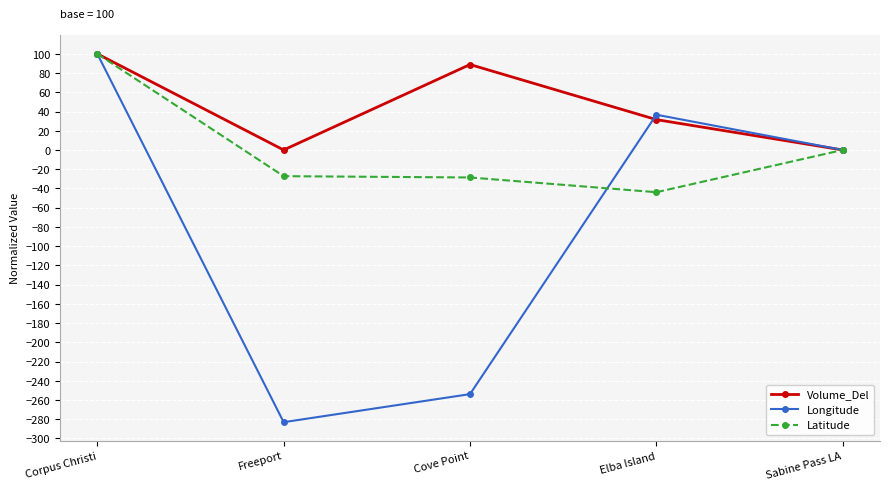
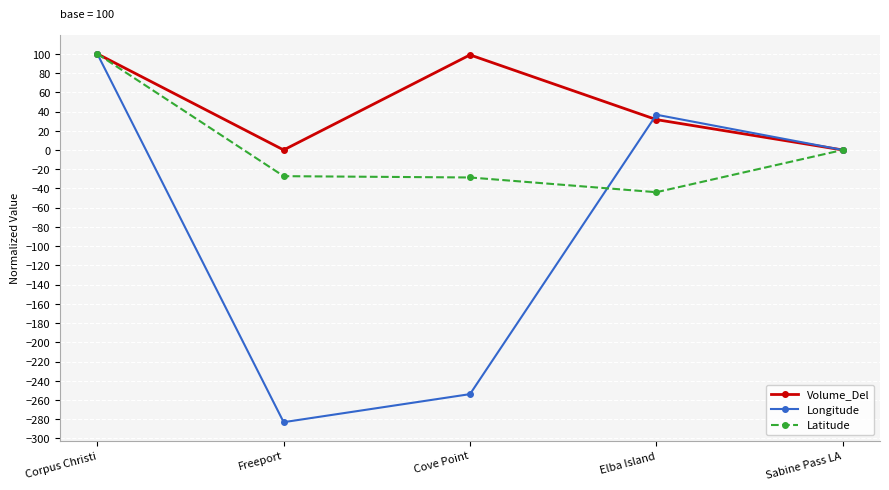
  {
    "Volume_Del": {
      "Freeport": 0,
-     "Cove Point": 90,
+     "Cove Point": 100,
      "Elba Island": 30
    },
    "Longitude": {
      "Freeport": -280,
      "Cove Point": -250,
      "Elba Island": 40
    },
    "Latitude": {
      "Freeport": -30,
      "Cove Point": -30,
      "Elba Island": -40
    }
  }
